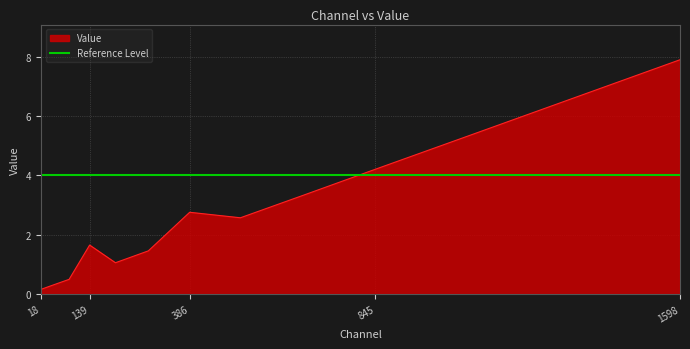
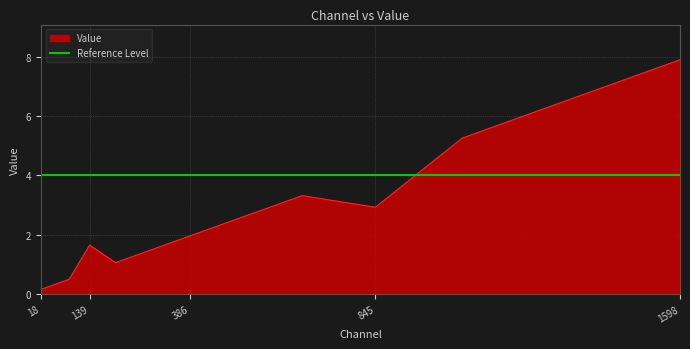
  {
    "18": 0.2,
    "139": 1.7,
-   "386": 2.8,
-   "845": 4.2,
+   "386": 2.0,
+   "845": 2.9,
    "1598": 7.9
  }
